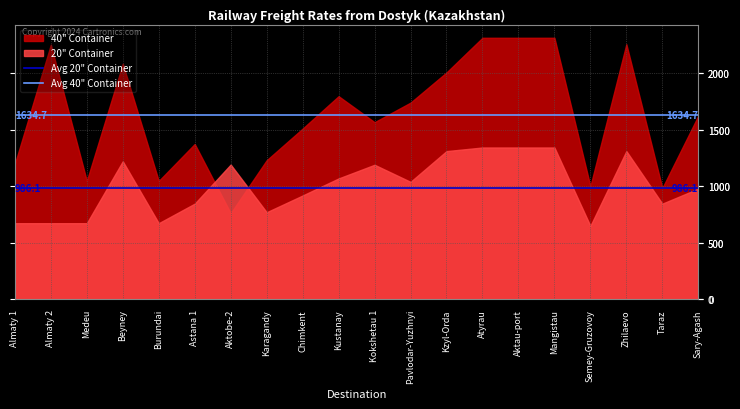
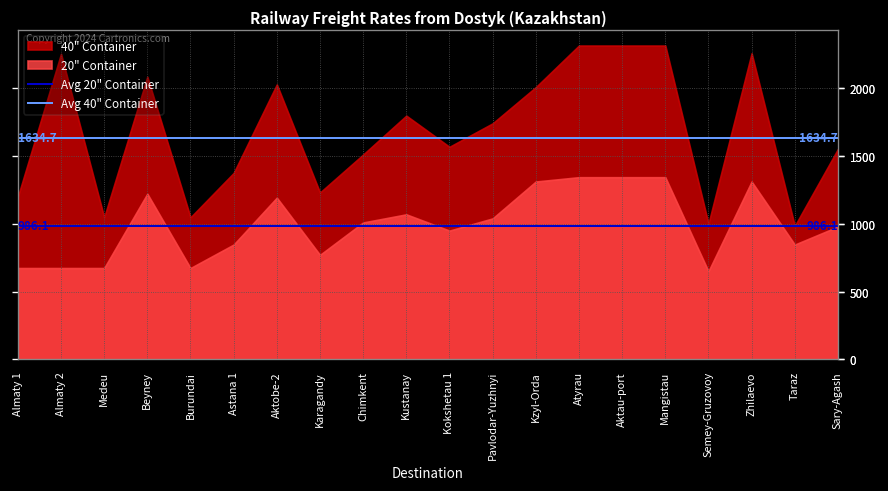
  {
    "40\" Container": {
      "Medeu": 1050,
      "Burundai": 1050,
      "Astana 1": 1380,
-     "Aktobe-2": 760,
+     "Aktobe-2": 2030,
      "Karagandy": 1230,
      "Chimkent": 1510,
      "Kustanay": 1800,
      "Kokshetau 1": 1570,
      "Pavlodar-Yuzhnyi": 1740,
      "Kzyl-Orda": 2010,
      "Atyrau": 2320,
      "Aktau-port": 2320,
      "Mangistau": 2320,
      "Semey-Gruzovoy": 1000,
      "Zhilaevo": 2260,
      "Taraz": 990,
-     "Sary-Agash": 1630
+     "Sary-Agash": 1550
    },
    "20\" Container": {
      "Almaty 1": 670,
      "Almaty 2": 670,
      "Medeu": 670,
      "Beyney": 1220,
      "Burundai": 670,
      "Astana 1": 850,
      "Aktobe-2": 1190,
      "Karagandy": 770,
-     "Chimkent": 920,
+     "Chimkent": 1010,
      "Kustanay": 1070,
-     "Kokshetau 1": 1190,
+     "Kokshetau 1": 950,
      "Pavlodar-Yuzhnyi": 1040,
      "Kzyl-Orda": 1310,
      "Atyrau": 1340,
      "Aktau-port": 1340,
      "Mangistau": 1340,
      "Semey-Gruzovoy": 650,
      "Zhilaevo": 1310,
      "Taraz": 850
    }
  }
